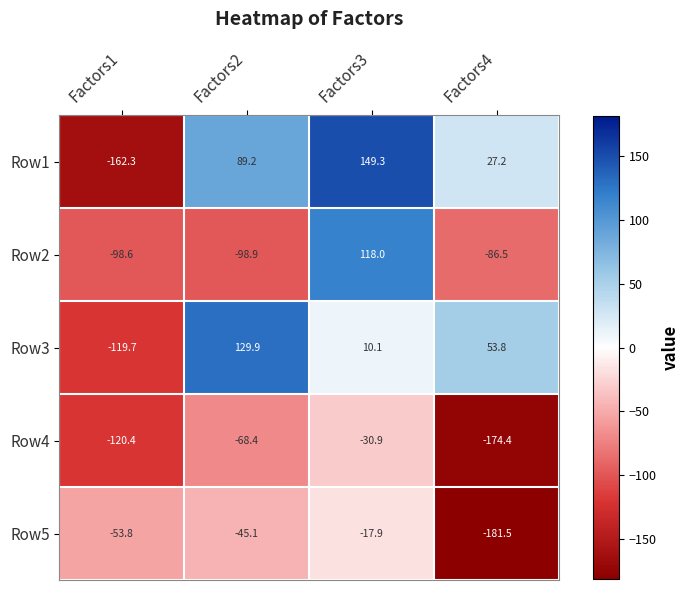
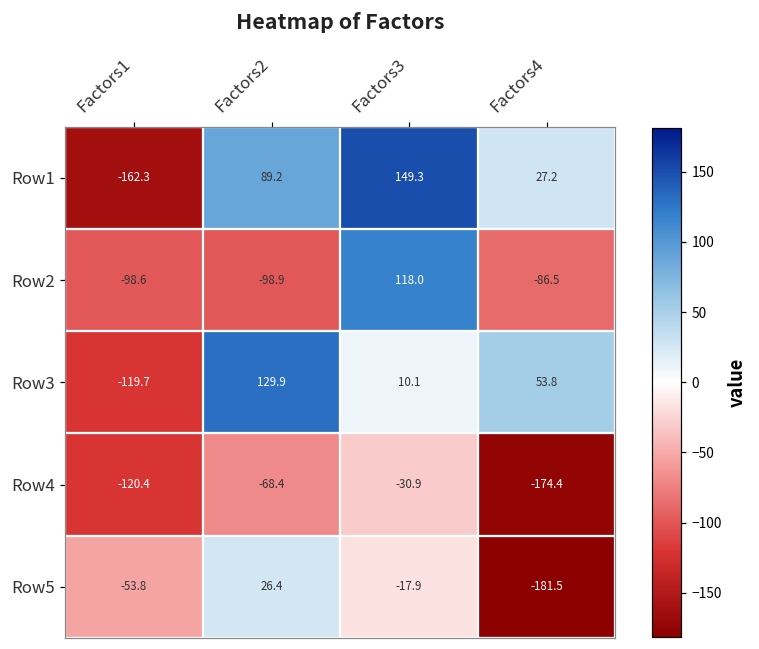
  {
    "Row1": {
      "Factors1": -162.3,
      "Factors2": 89.2,
      "Factors3": 149.3,
      "Factors4": 27.2
    },
    "Row2": {
      "Factors1": -98.6,
      "Factors2": -98.9,
      "Factors3": 118.0,
      "Factors4": -86.5
    },
    "Row3": {
      "Factors1": -119.7,
      "Factors2": 129.9,
      "Factors3": 10.1,
      "Factors4": 53.8
    },
    "Row4": {
      "Factors1": -120.4,
      "Factors2": -68.4,
      "Factors3": -30.9,
      "Factors4": -174.4
    },
    "Row5": {
      "Factors1": -53.8,
-     "Factors2": -45.1,
+     "Factors2": 26.4,
      "Factors3": -17.9,
      "Factors4": -181.5
    }
  }
